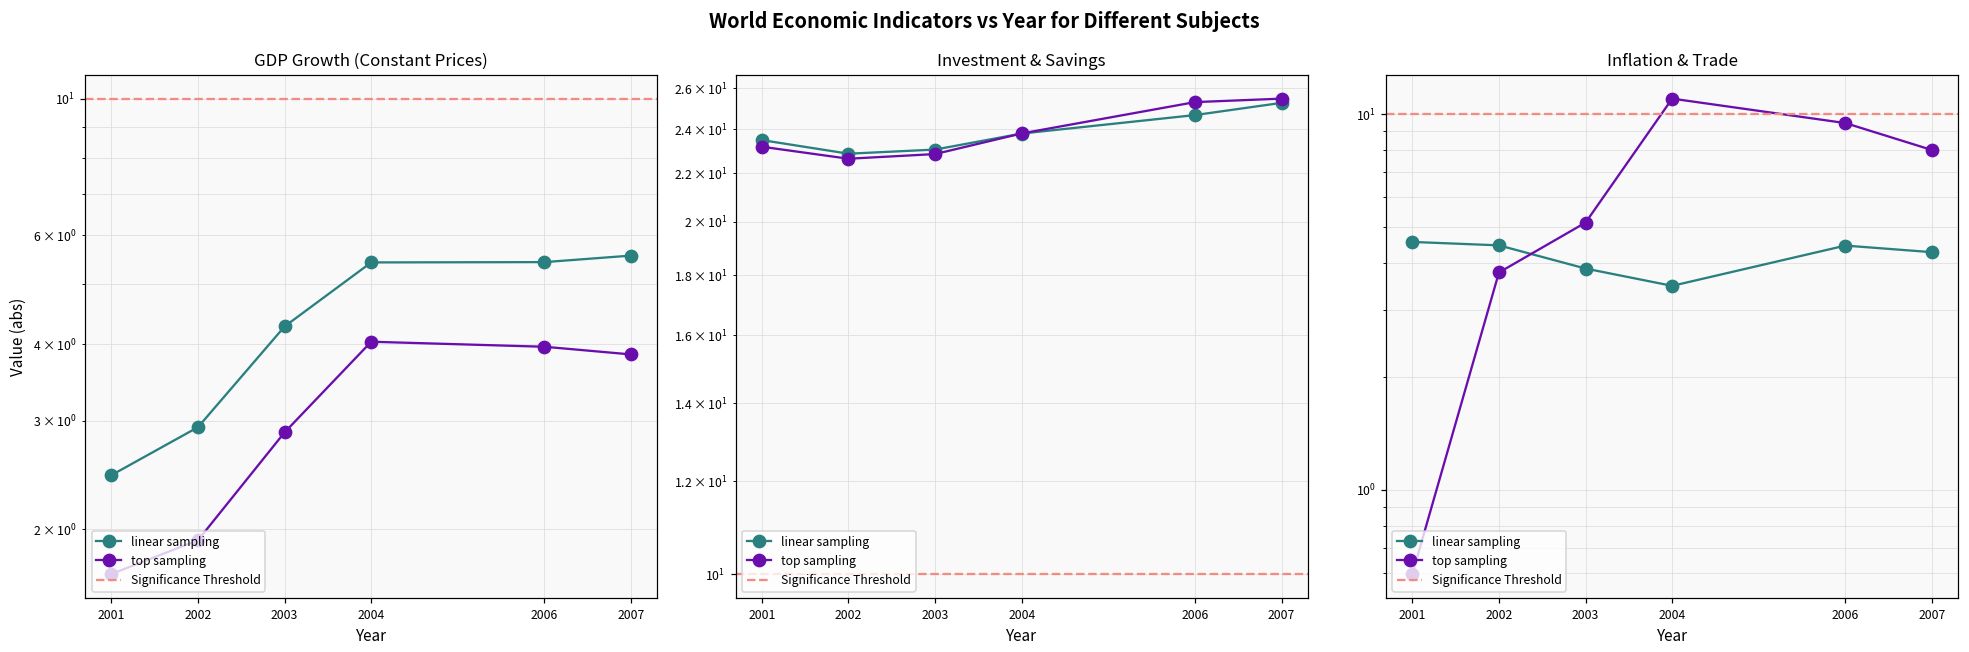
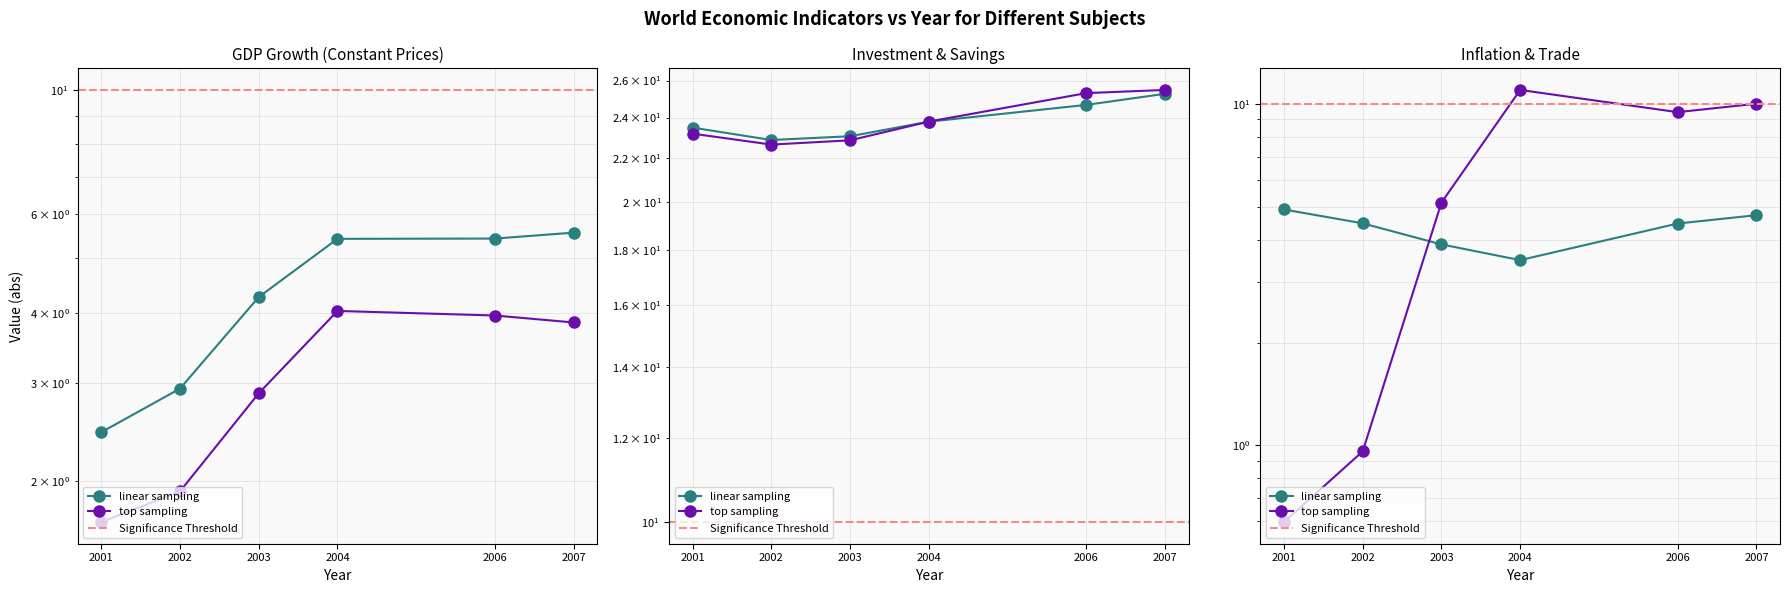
  {
    "Inflation & Trade": {
      "linear sampling": {
-       "2001": 4.6,
+       "2001": 4.9,
        "2002": 4.5,
        "2003": 3.9,
        "2004": 3.5,
        "2006": 4.5,
-       "2007": 4.3
+       "2007": 4.7
      },
      "top sampling": {
-       "2002": 3.8,
+       "2002": 0.96,
        "2003": 5.1,
        "2004": 11.0,
        "2006": 9.5,
-       "2007": 8.0
+       "2007": 10.0
      }
    }
  }
